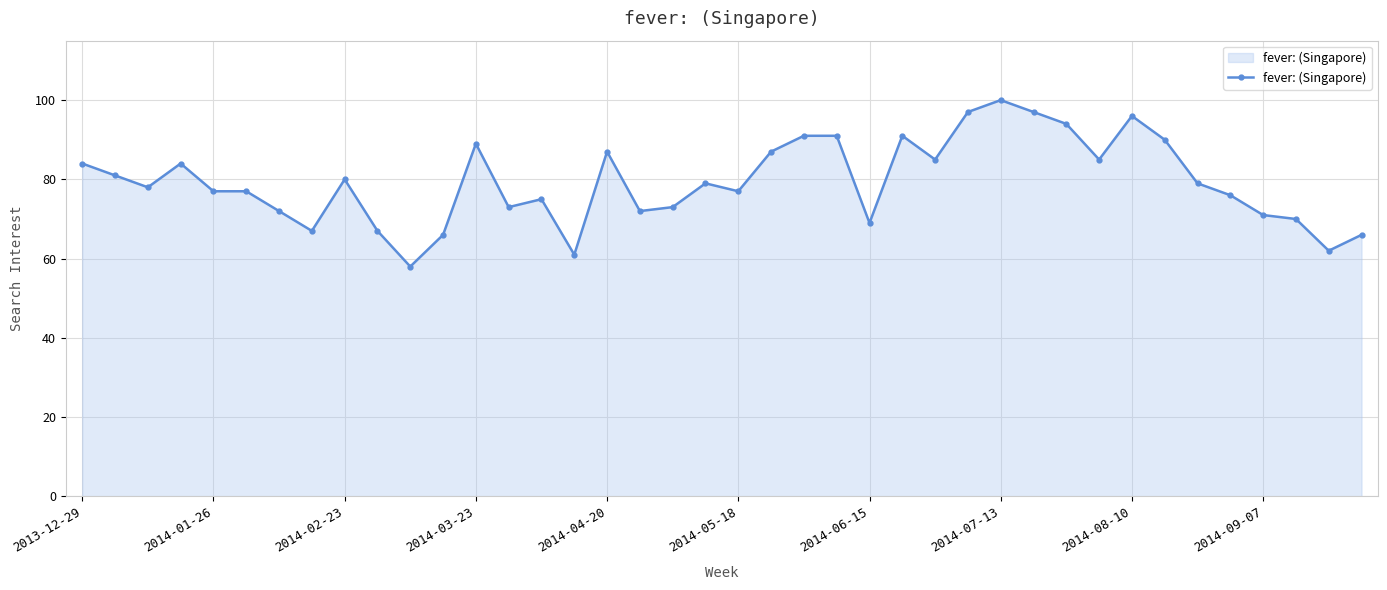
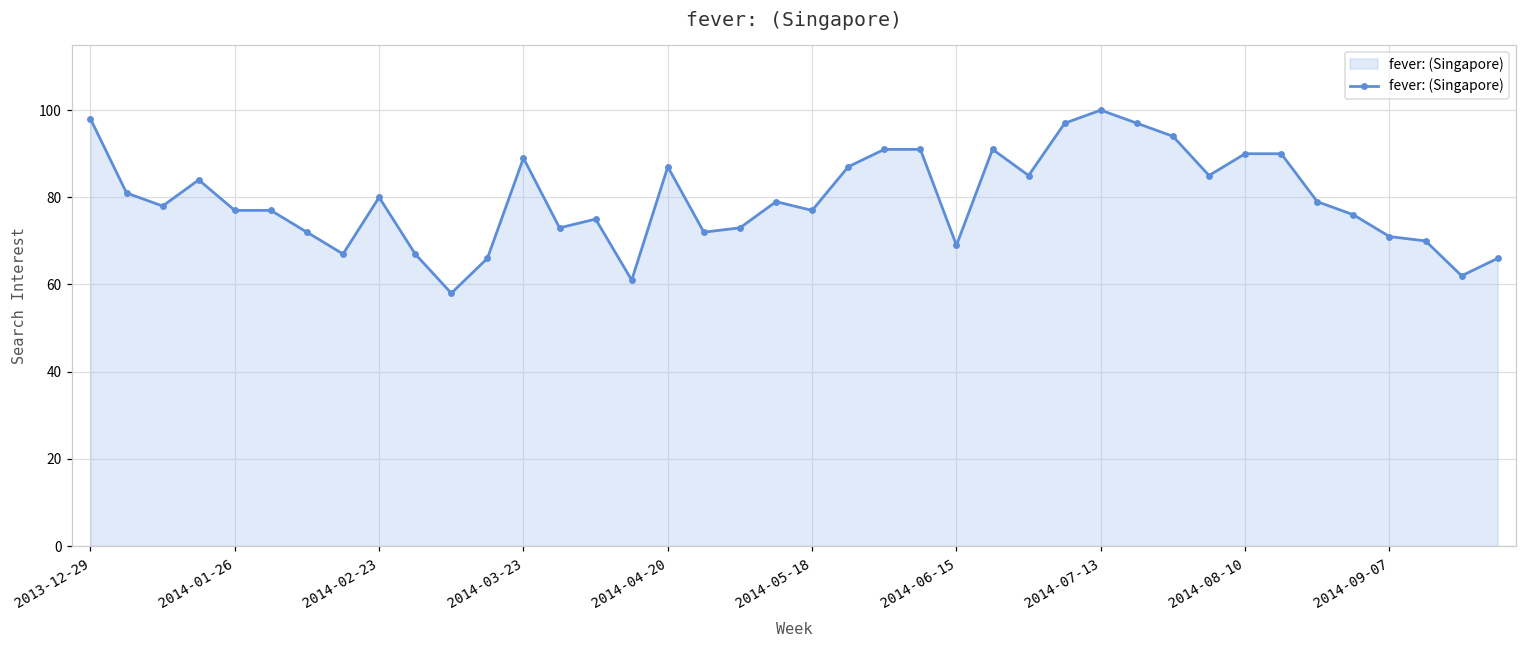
  {
-   "2013-12-29": 84,
+   "2013-12-29": 98,
    "2014-01-26": 77,
    "2014-02-23": 80,
    "2014-03-23": 89,
    "2014-04-20": 87,
    "2014-05-18": 77,
    "2014-06-15": 69,
    "2014-07-13": 100,
-   "2014-08-10": 96,
+   "2014-08-10": 90,
    "2014-09-07": 71
  }
